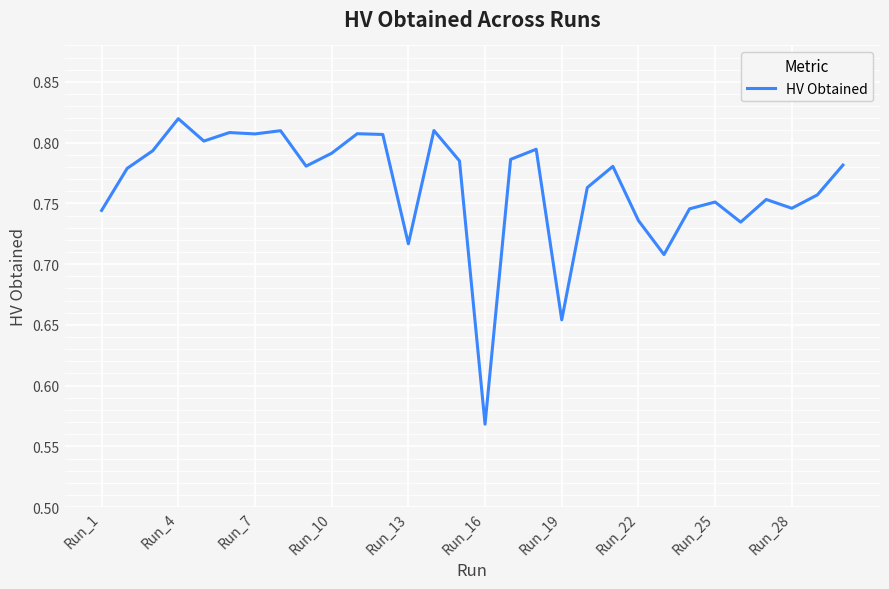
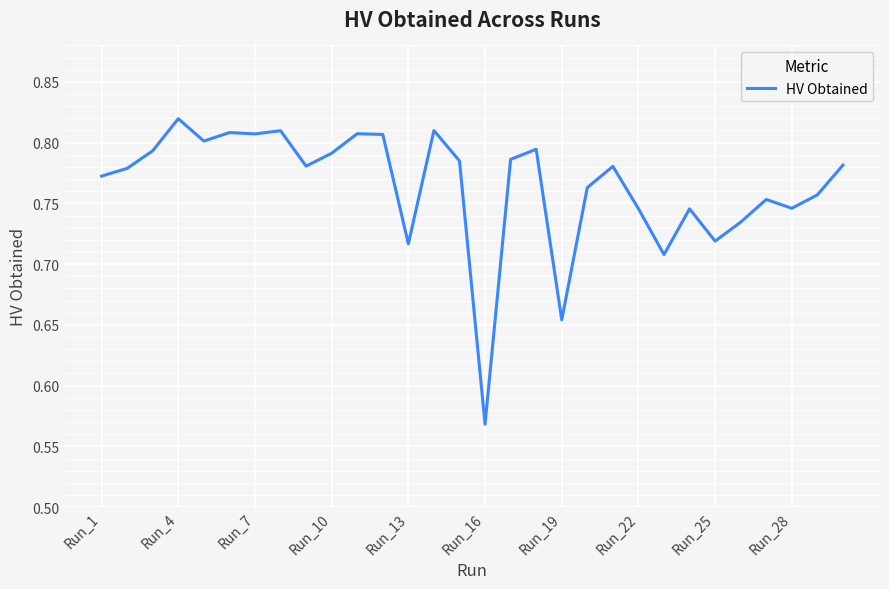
  {
-   "Run_1": 0.744,
+   "Run_1": 0.772,
    "Run_4": 0.820,
    "Run_7": 0.807,
    "Run_10": 0.791,
    "Run_13": 0.717,
    "Run_16": 0.568,
    "Run_19": 0.654,
-   "Run_22": 0.736,
-   "Run_25": 0.751,
+   "Run_22": 0.746,
+   "Run_25": 0.719,
    "Run_28": 0.746
  }
